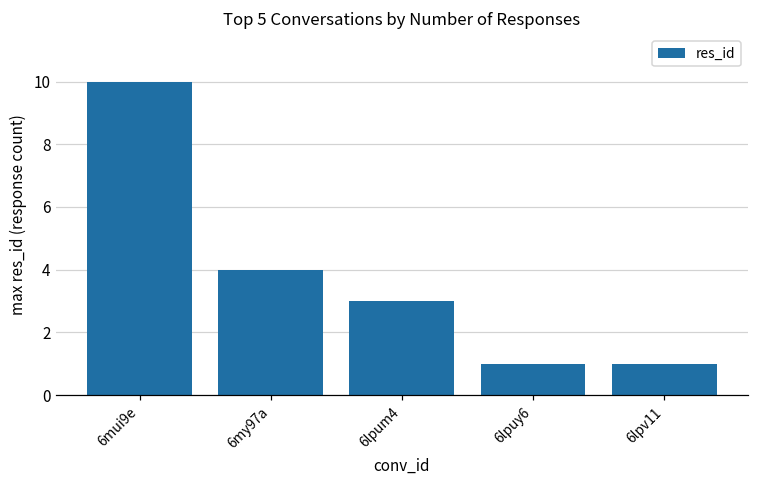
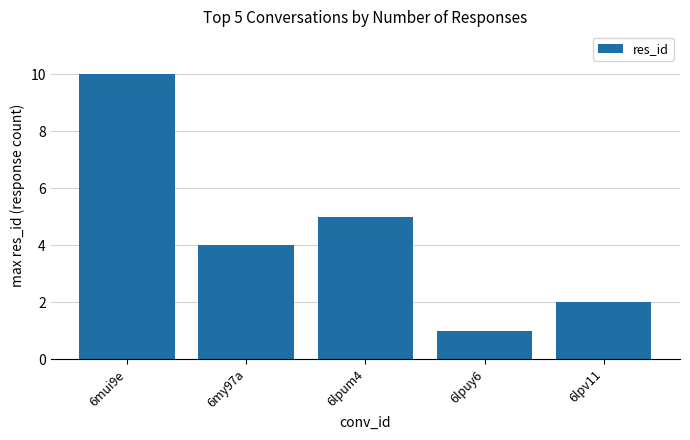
  {
    "6mui9e": 10,
    "6my97a": 4,
-   "6lpum4": 3,
+   "6lpum4": 5,
    "6lpuy6": 1,
-   "6lpv11": 1
+   "6lpv11": 2
  }
